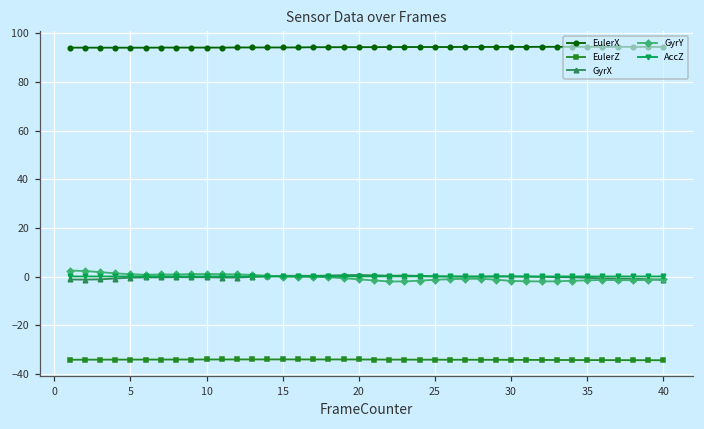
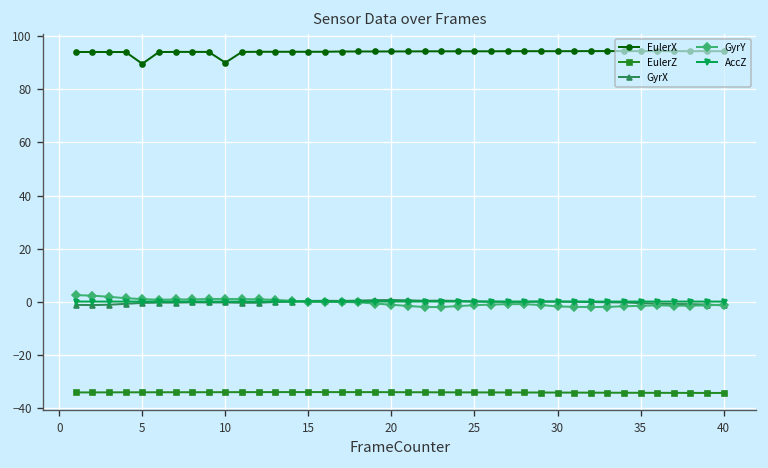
  {
    "EulerX": {
-     "5": 94,
-     "10": 94,
+     "5": 90,
+     "10": 90,
      "15": 94,
      "20": 94,
      "25": 94,
      "30": 94
    }
  }
